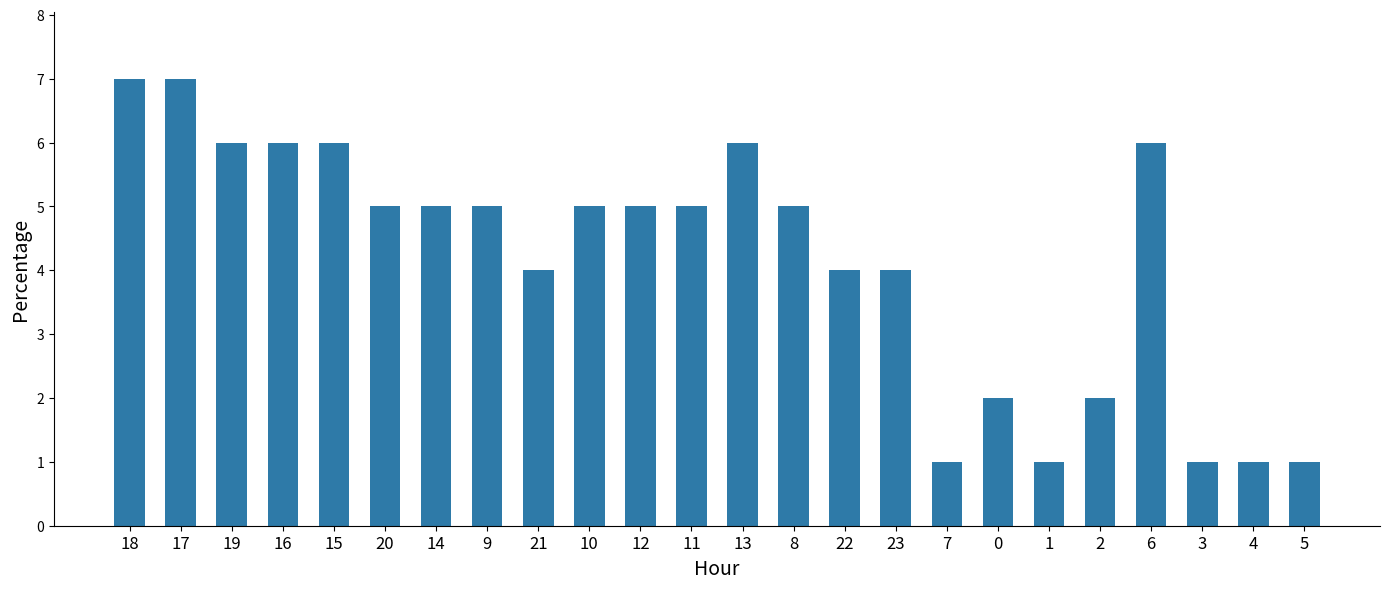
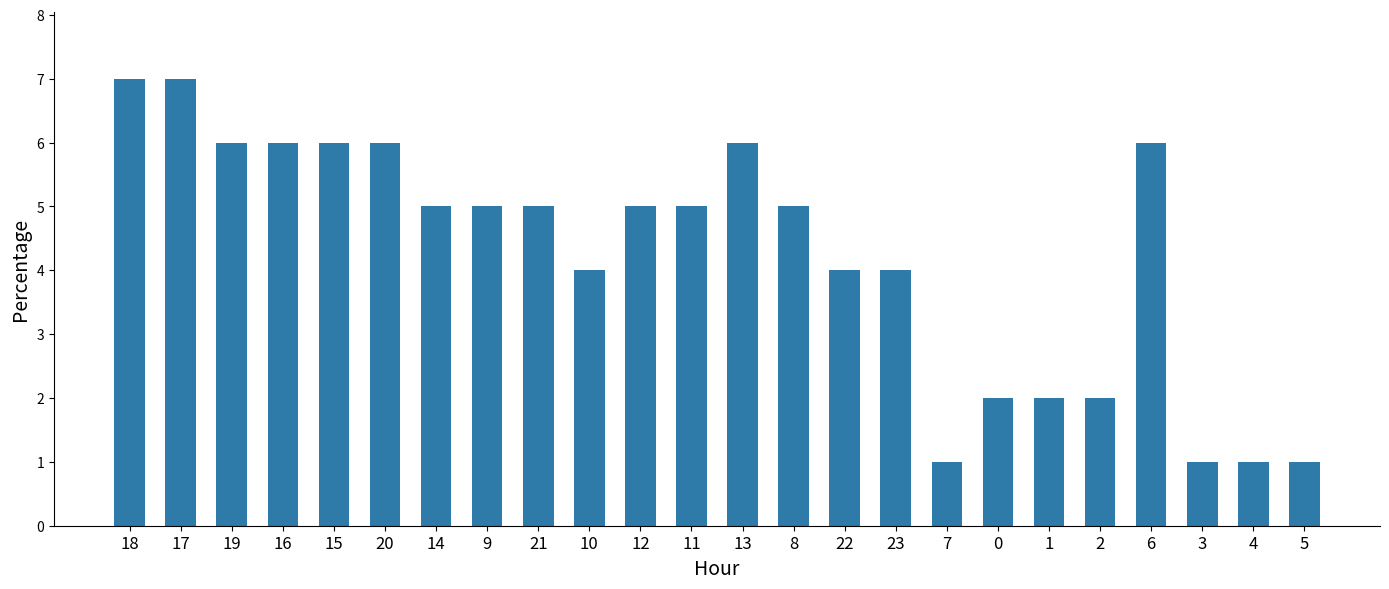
  {
    "18": 7,
    "17": 7,
    "19": 6,
    "16": 6,
    "15": 6,
-   "20": 5,
+   "20": 6,
    "14": 5,
    "9": 5,
-   "21": 4,
-   "10": 5,
+   "21": 5,
+   "10": 4,
    "12": 5,
    "11": 5,
    "13": 6,
    "8": 5,
    "22": 4,
    "23": 4,
    "7": 1,
    "0": 2,
-   "1": 1,
+   "1": 2,
    "2": 2,
    "6": 6,
    "3": 1,
    "4": 1,
    "5": 1
  }
